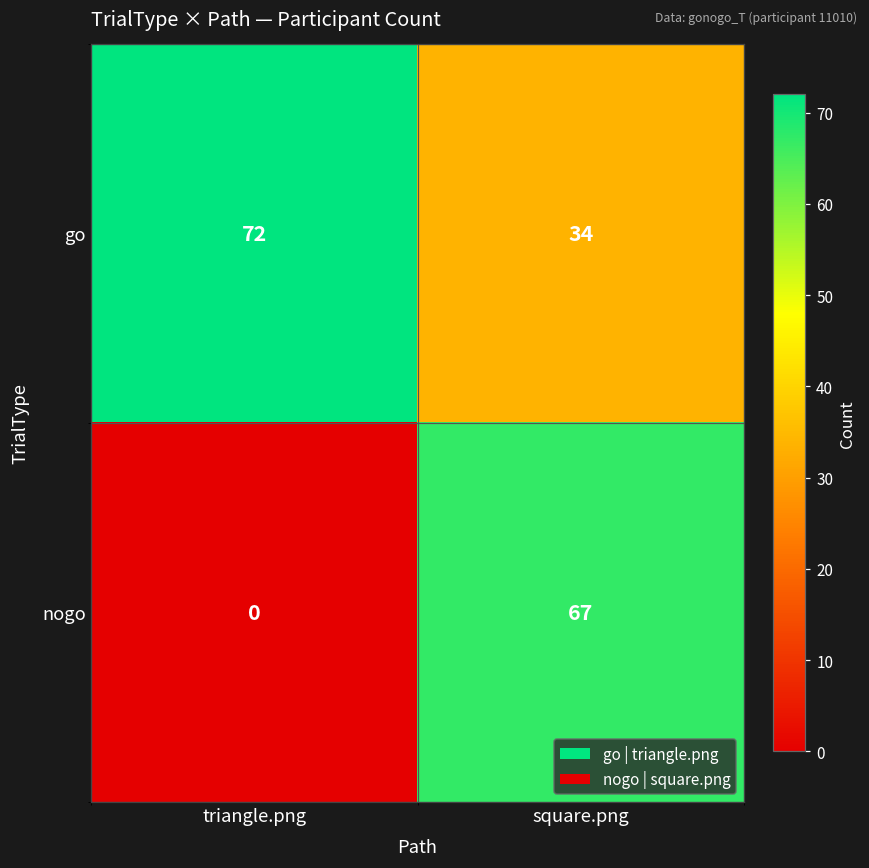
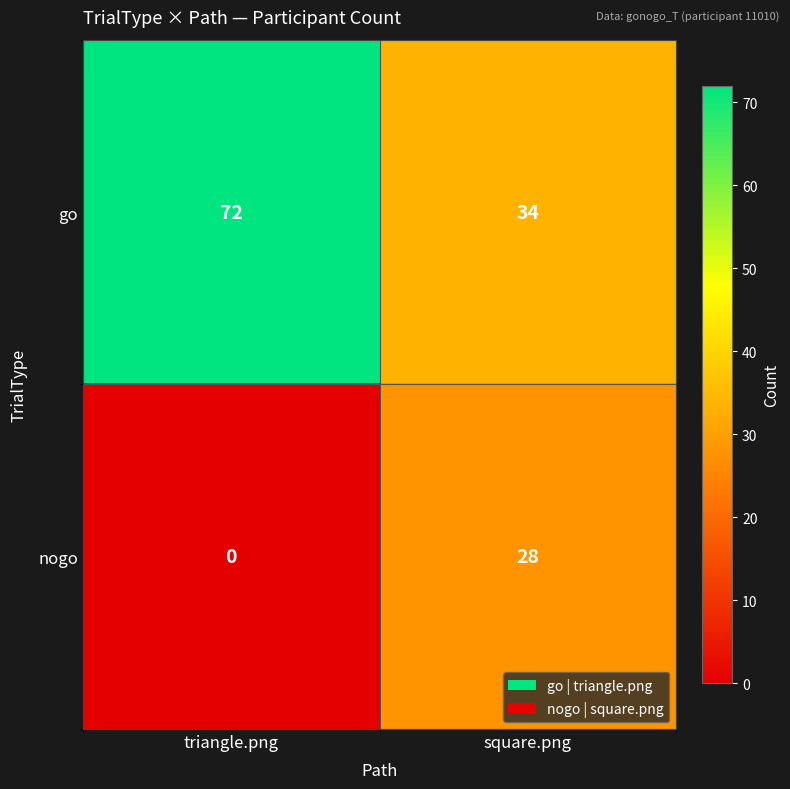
  {
    "go": {
      "triangle.png": 72,
      "square.png": 34
    },
    "nogo": {
      "triangle.png": 0,
-     "square.png": 67
+     "square.png": 28
    }
  }
